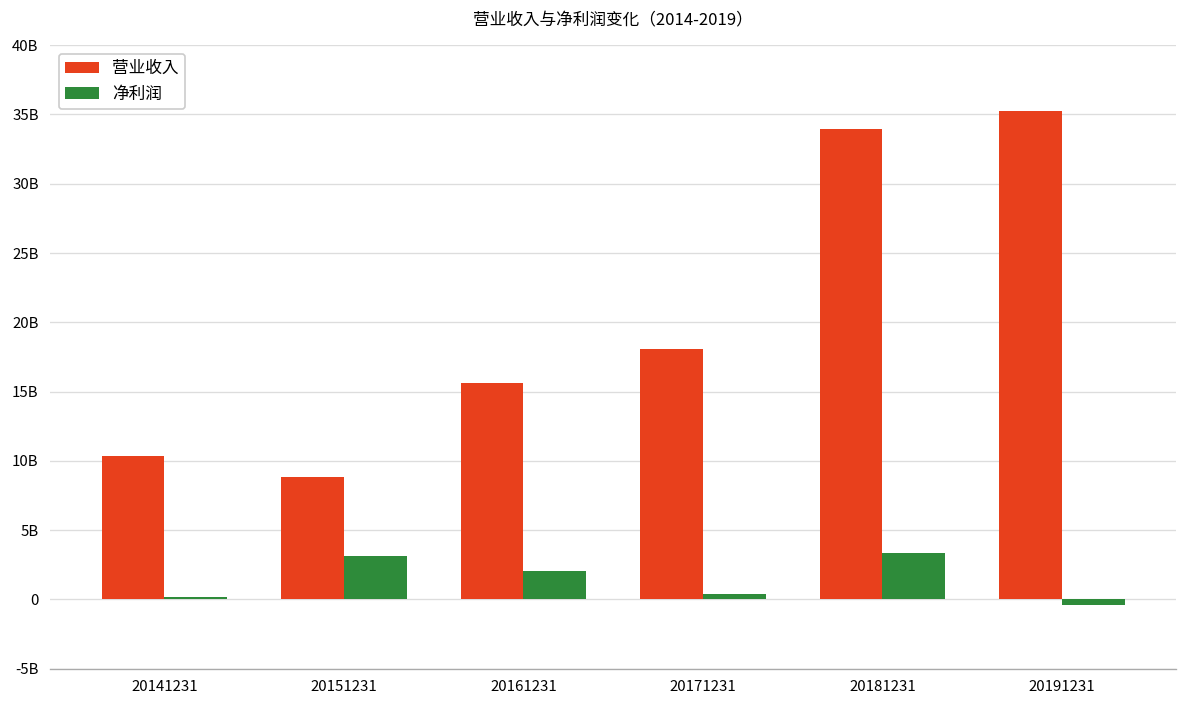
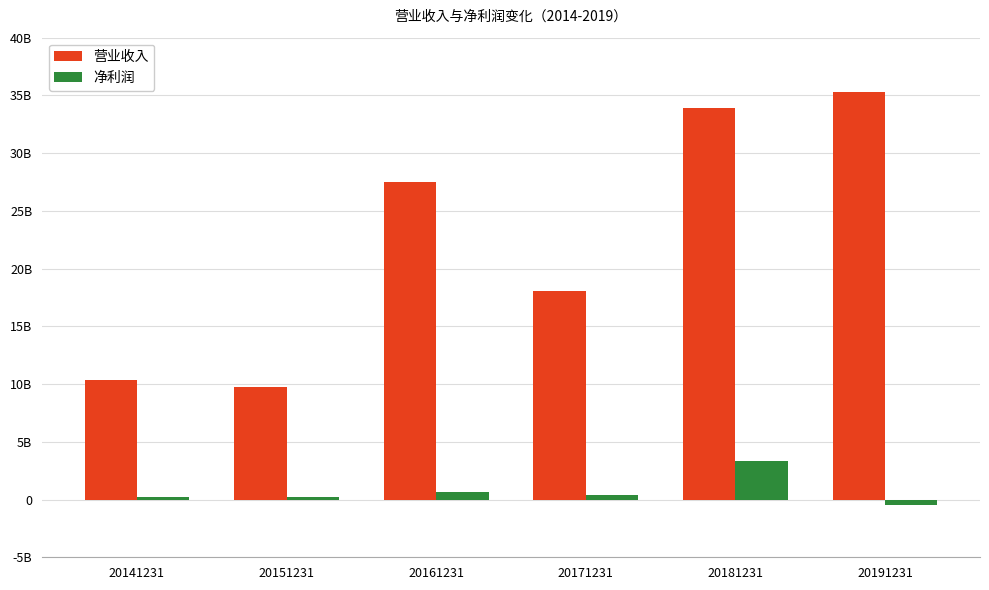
  {
    "营业收入": {
      "20141231": 10300000000,
-     "20151231": 8800000000,
-     "20161231": 15600000000,
+     "20151231": 9700000000,
+     "20161231": 27500000000,
      "20171231": 18100000000,
      "20181231": 33900000000,
      "20191231": 35300000000
    },
    "净利润": {
-     "20151231": 3100000000,
-     "20161231": 2100000000,
+     "20151231": 200000000,
+     "20161231": 700000000,
      "20171231": 400000000,
      "20181231": 3300000000,
      "20191231": -400000000
    }
  }
